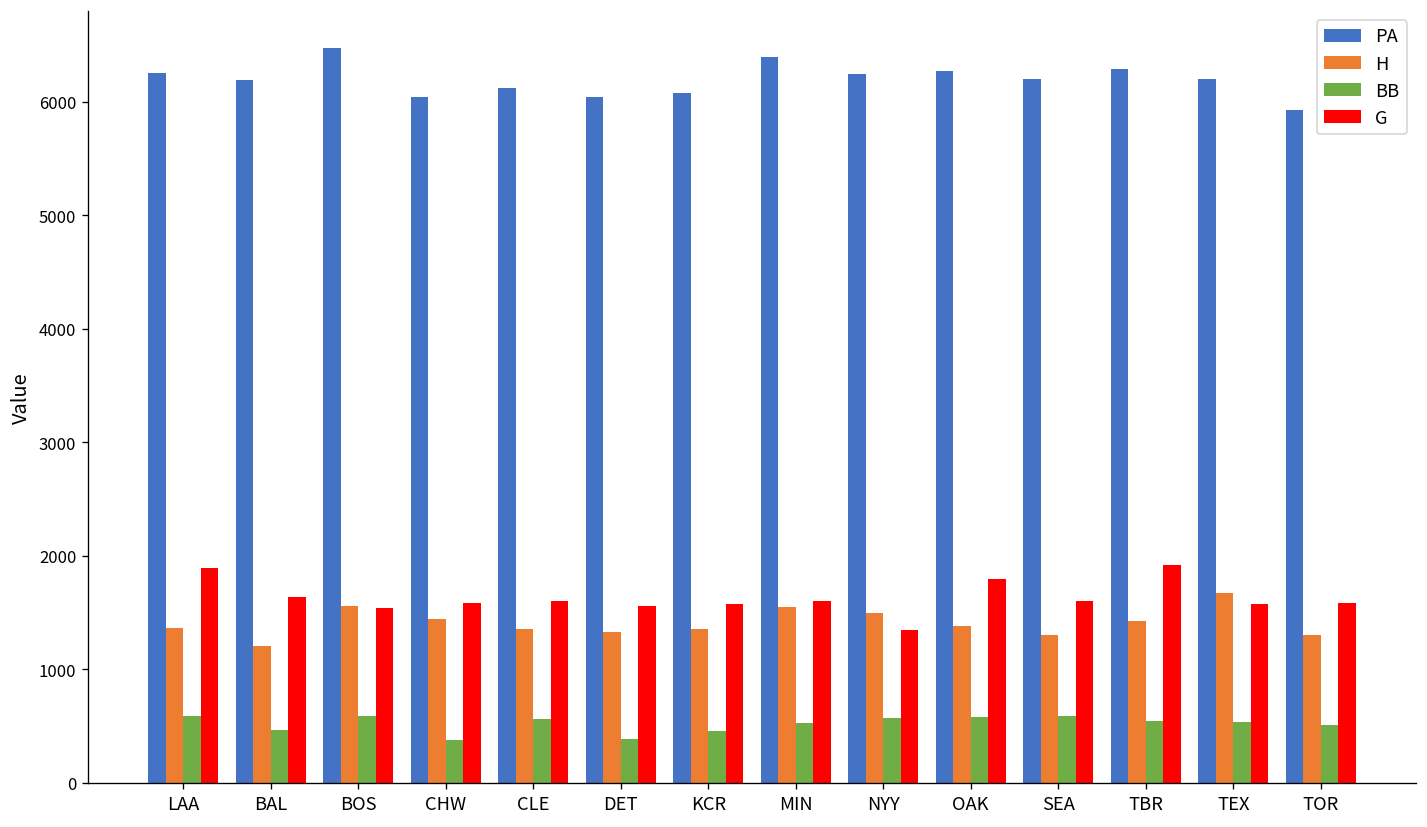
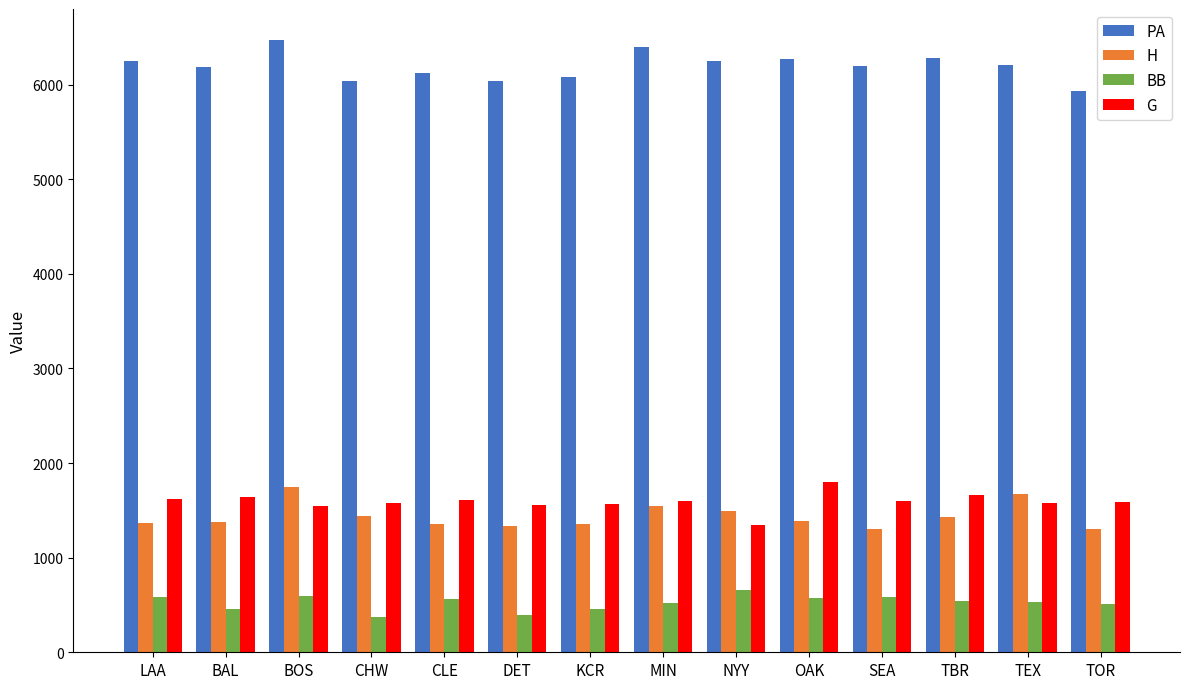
  {
    "PA": {
      "LAA": 6300,
      "BAL": 6200,
      "BOS": 6500,
      "CHW": 6000,
      "CLE": 6100,
      "DET": 6000,
      "KCR": 6100,
      "MIN": 6400,
      "NYY": 6200,
      "OAK": 6300,
      "SEA": 6200,
      "TBR": 6300,
      "TEX": 6200,
      "TOR": 5900
    },
    "H": {
      "LAA": 1400,
-     "BAL": 1200,
-     "BOS": 1600,
+     "BAL": 1400,
+     "BOS": 1800,
      "CHW": 1400,
      "CLE": 1400,
      "DET": 1300,
      "KCR": 1400,
      "MIN": 1500,
      "NYY": 1500,
      "OAK": 1400,
      "SEA": 1300,
      "TBR": 1400,
      "TEX": 1700,
      "TOR": 1300
    },
    "BB": {
      "LAA": 600,
      "BAL": 500,
      "BOS": 600,
      "CHW": 400,
      "CLE": 600,
      "DET": 400,
      "KCR": 500,
      "MIN": 500,
-     "NYY": 600,
+     "NYY": 700,
      "OAK": 600,
      "SEA": 600,
      "TBR": 500,
      "TEX": 500,
      "TOR": 500
    },
    "G": {
-     "LAA": 1900,
+     "LAA": 1600,
      "BAL": 1600,
      "BOS": 1500,
      "CHW": 1600,
      "CLE": 1600,
      "DET": 1600,
      "KCR": 1600,
      "MIN": 1600,
      "NYY": 1300,
      "OAK": 1800,
      "SEA": 1600,
-     "TBR": 1900,
+     "TBR": 1700,
      "TEX": 1600,
      "TOR": 1600
    }
  }
